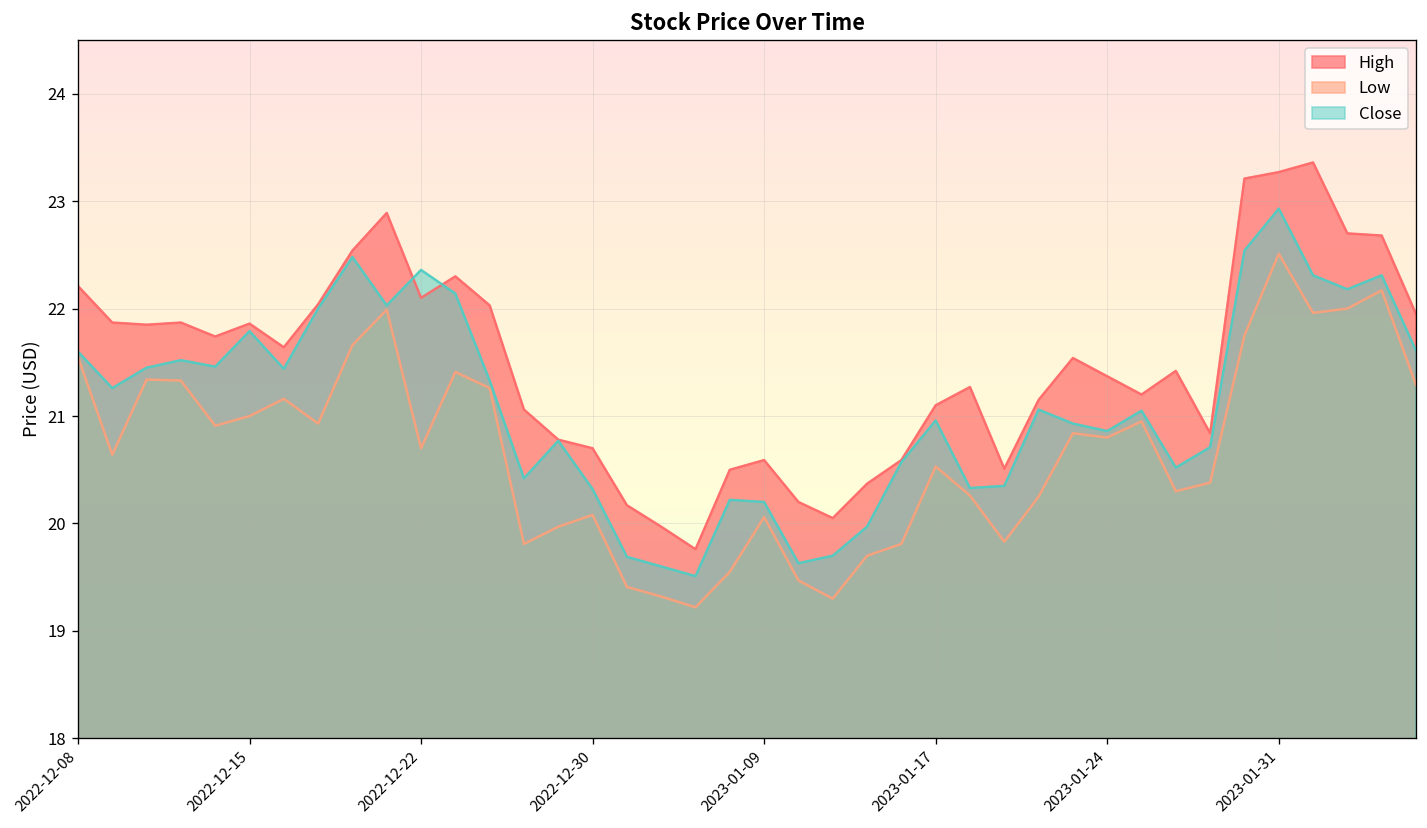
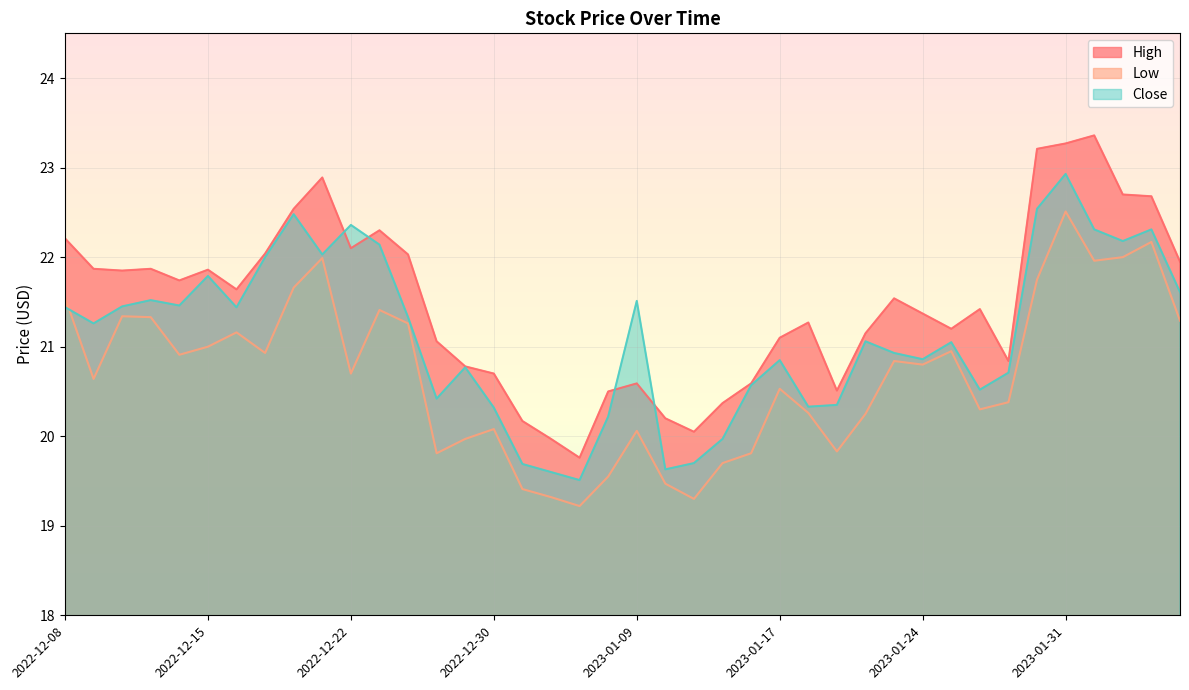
  {
    "Close": {
-     "2022-12-08": 21.6,
+     "2022-12-08": 21.4,
      "2022-12-15": 21.8,
      "2022-12-22": 22.4,
      "2022-12-30": 20.3,
-     "2023-01-09": 20.2,
-     "2023-01-17": 21.0,
+     "2023-01-09": 21.5,
+     "2023-01-17": 20.9,
      "2023-01-24": 20.9,
      "2023-01-31": 22.9
    }
  }
